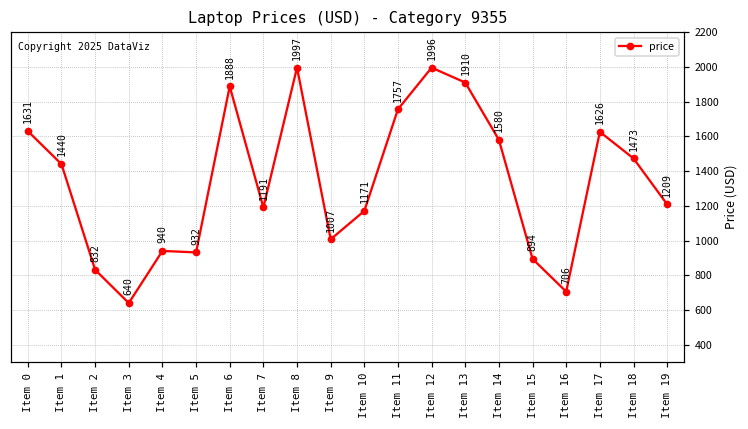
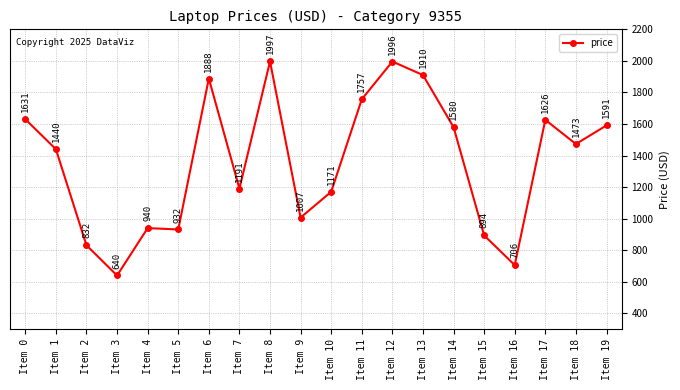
  {
    "Item 0": 1631,
    "Item 1": 1440,
    "Item 2": 832,
    "Item 3": 640,
    "Item 4": 940,
    "Item 5": 932,
    "Item 6": 1888,
    "Item 7": 1191,
    "Item 8": 1997,
    "Item 9": 1007,
    "Item 10": 1171,
    "Item 11": 1757,
    "Item 12": 1996,
    "Item 13": 1910,
    "Item 14": 1580,
    "Item 15": 894,
    "Item 16": 706,
    "Item 17": 1626,
    "Item 18": 1473,
-   "Item 19": 1209
+   "Item 19": 1591
  }
